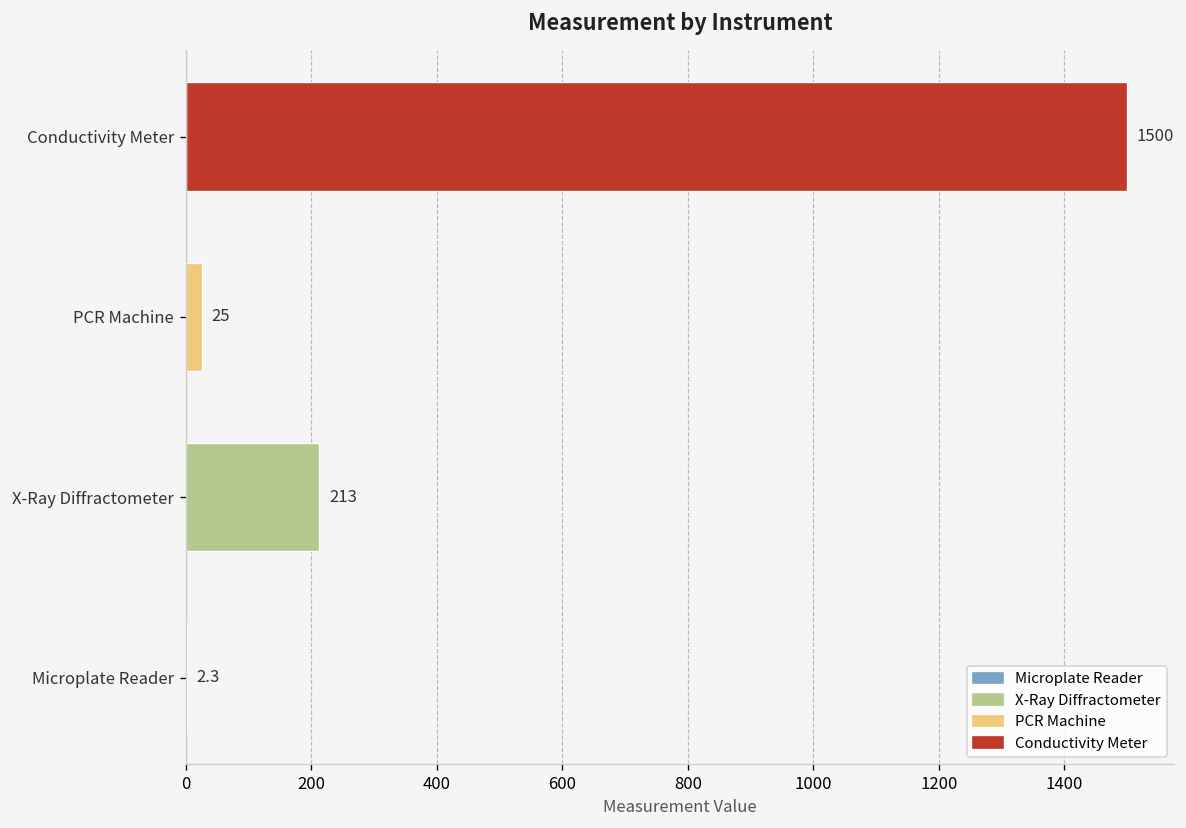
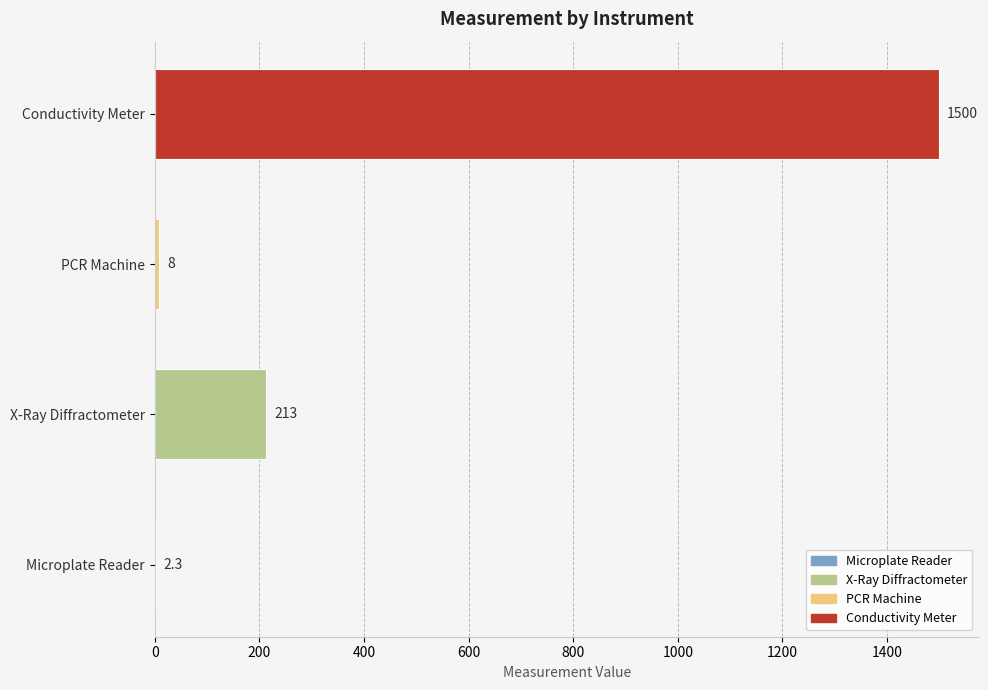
  {
    "Conductivity Meter": 1500,
-   "PCR Machine": 25,
+   "PCR Machine": 8,
    "X-Ray Diffractometer": 213,
    "Microplate Reader": 2.3
  }
